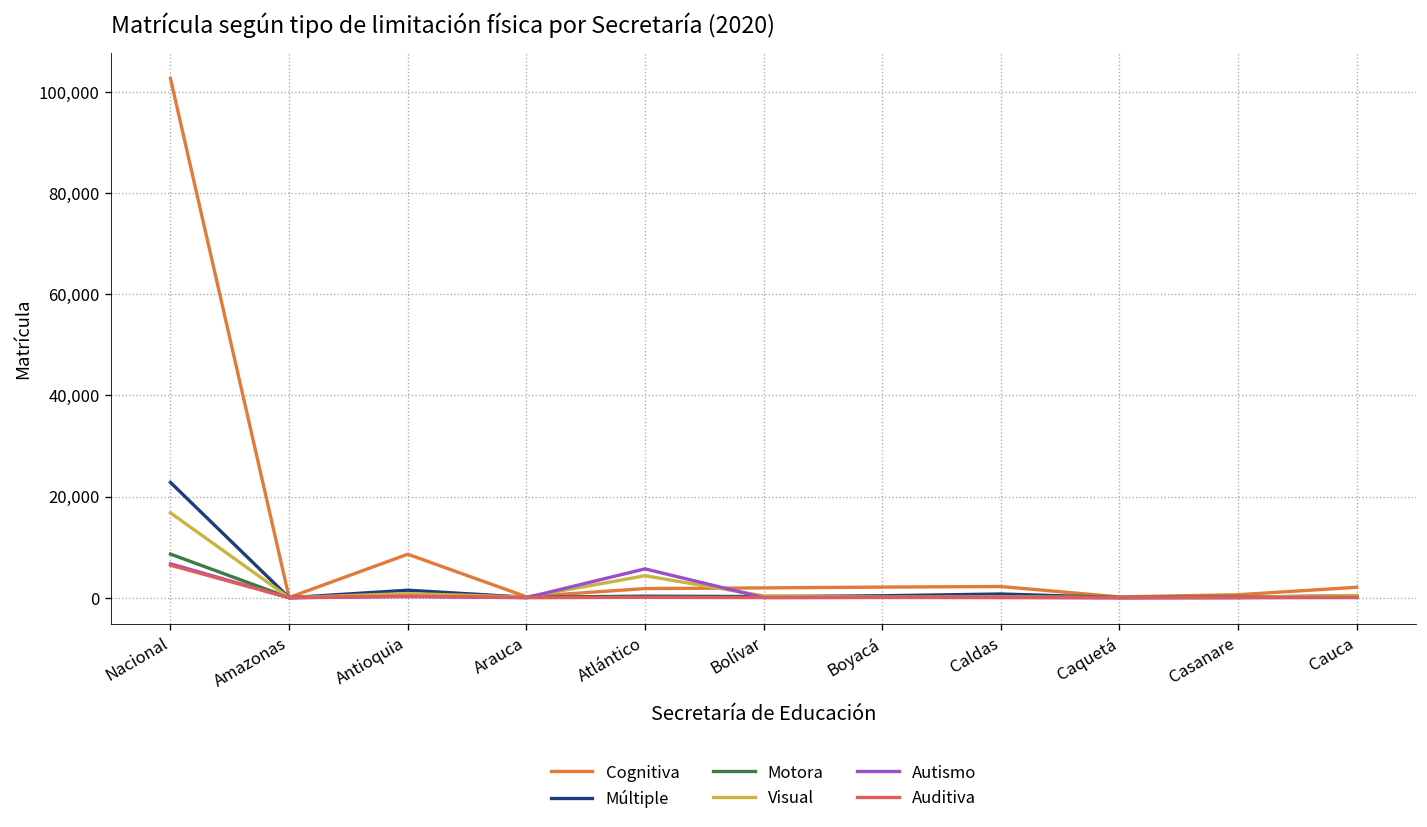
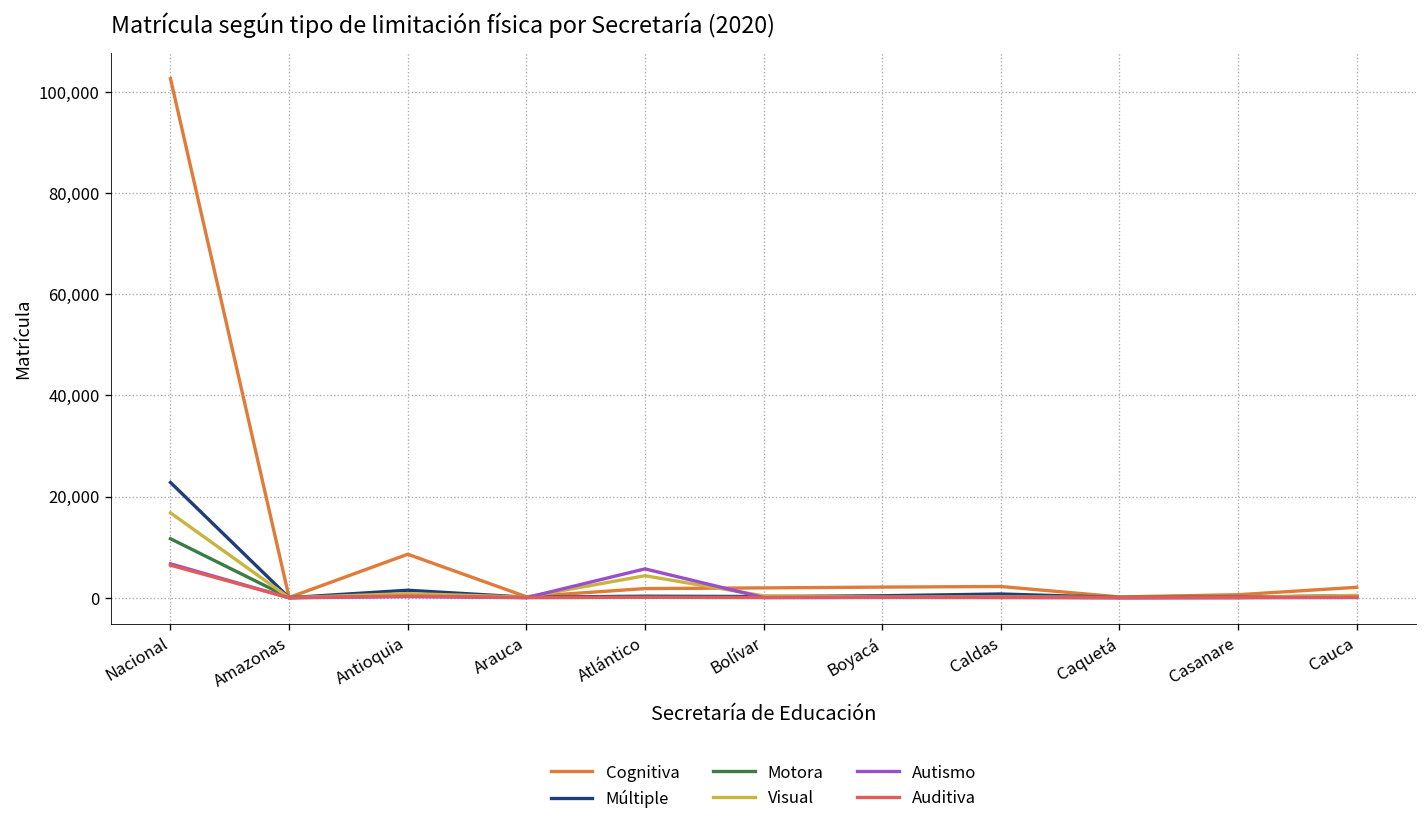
  {
    "Múltiple": {
      "Nacional": "23,000",
      "Antioquia": "1,000"
    },
    "Motora": {
-     "Nacional": "9,000"
+     "Nacional": "12,000"
    },
    "Visual": {
      "Nacional": "17,000",
      "Atlántico": "4,000"
    },
    "Autismo": {
      "Atlántico": "6,000"
    }
  }
